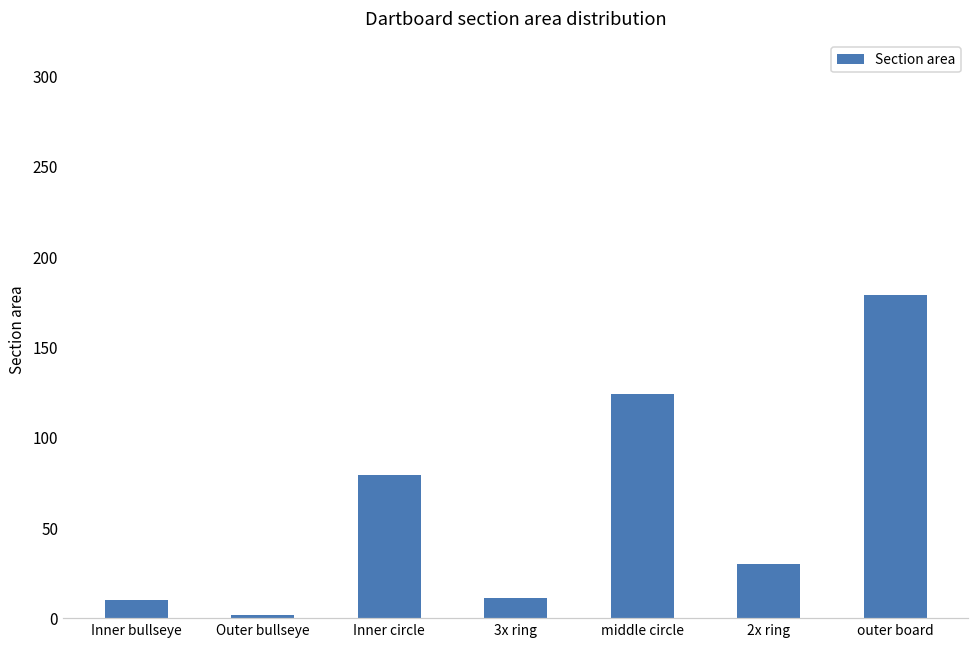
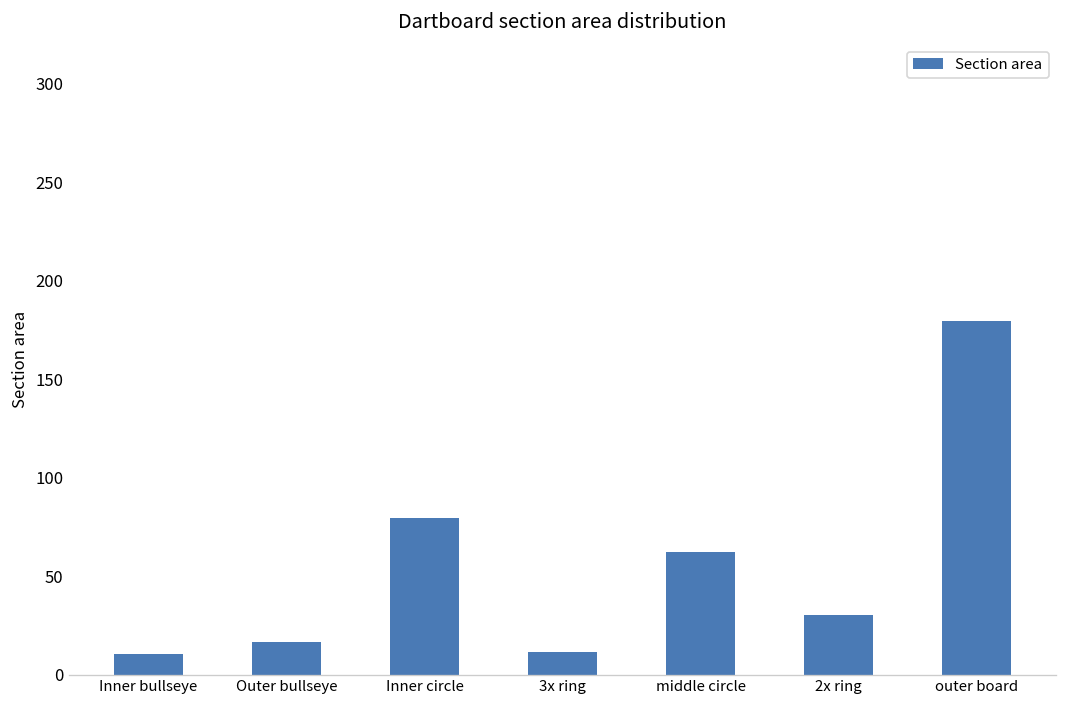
  {
    "Inner bullseye": 10,
-   "Outer bullseye": 2,
+   "Outer bullseye": 16,
    "Inner circle": 79,
    "3x ring": 12,
-   "middle circle": 124,
+   "middle circle": 62,
    "2x ring": 30,
    "outer board": 179
  }
